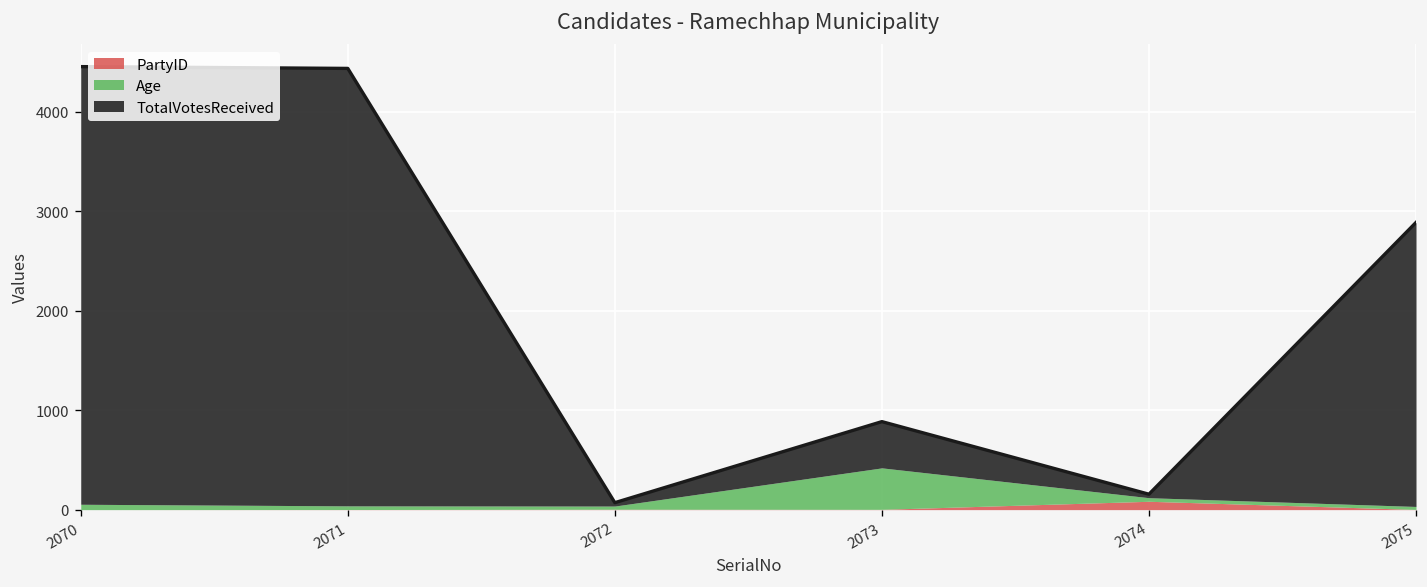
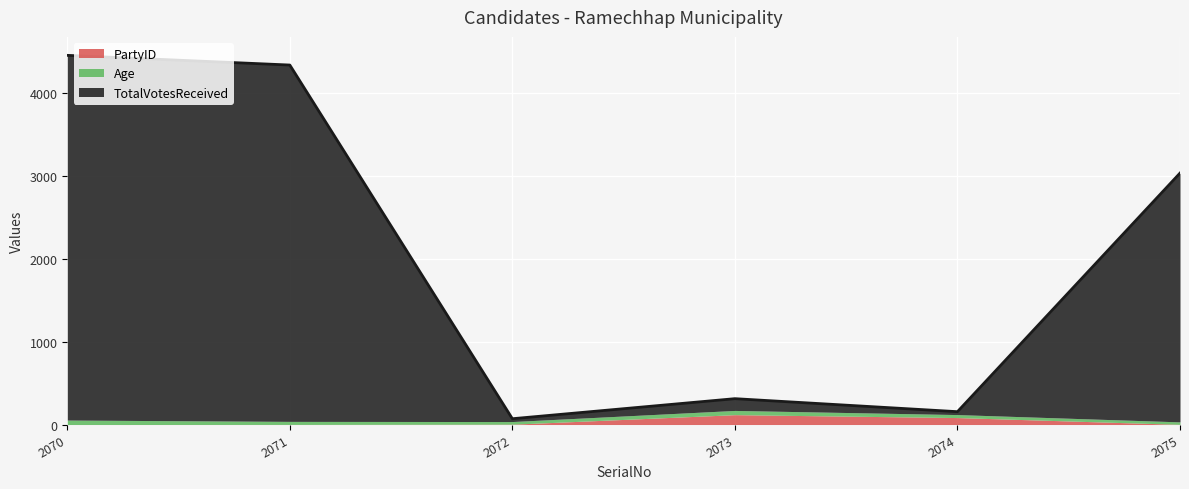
  {
    "PartyID": {
      "2070": 0,
-     "2073": 0,
+     "2073": 100,
      "2074": 100
    },
    "Age": {
      "2070": 100,
      "2071": 0,
      "2072": 0,
-     "2073": 400,
+     "2073": 100,
      "2074": 0
    },
    "TotalVotesReceived": {
      "2070": 4400,
-     "2071": 4400,
+     "2071": 4300,
      "2072": 0,
-     "2073": 500,
+     "2073": 100,
      "2074": 0,
-     "2075": 2900
+     "2075": 3000
    }
  }
